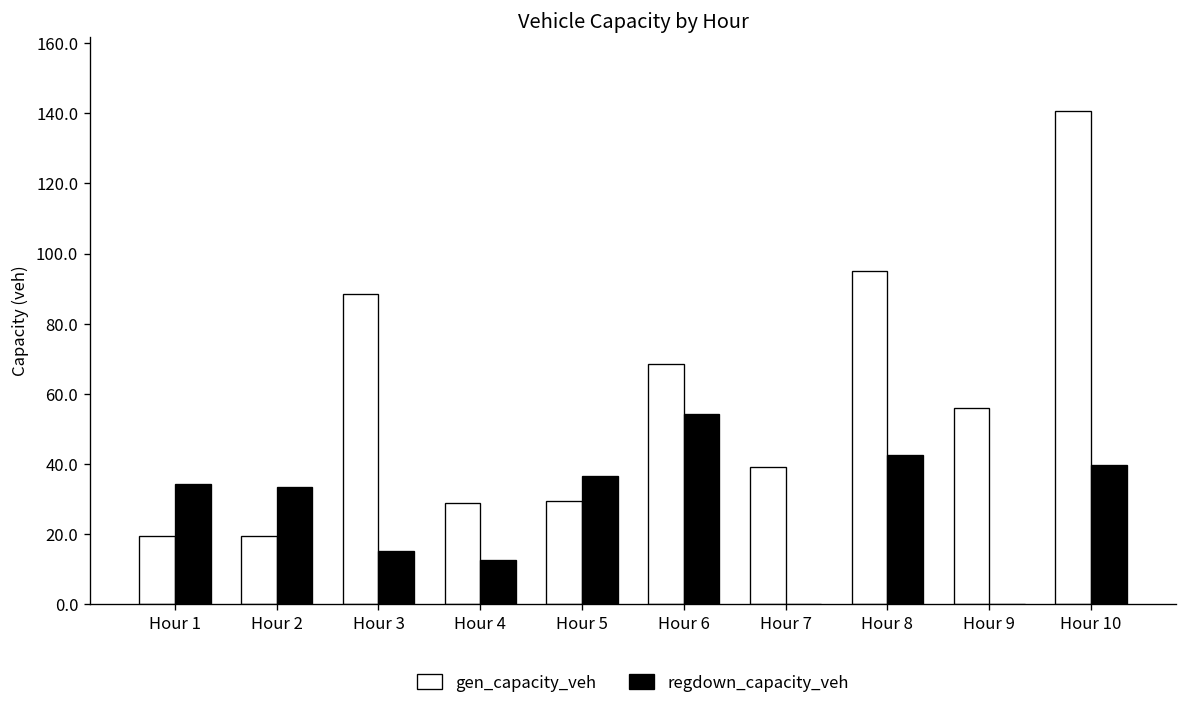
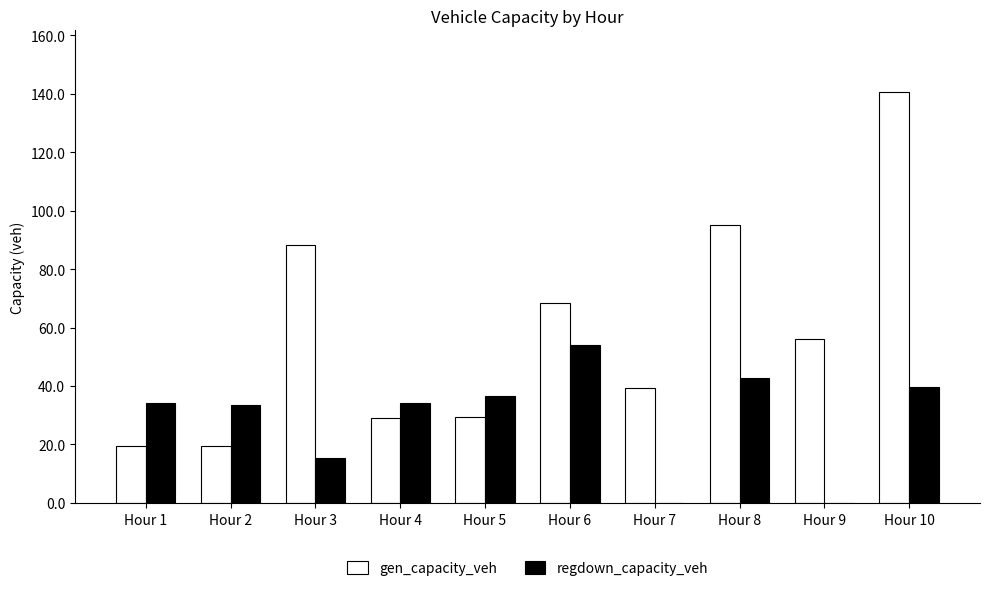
  {
    "gen_capacity_veh": {
      "Hour 1": 20,
      "Hour 2": 20,
      "Hour 3": 88,
      "Hour 4": 29,
      "Hour 5": 29,
      "Hour 6": 69,
      "Hour 7": 39,
      "Hour 8": 95,
      "Hour 9": 56,
      "Hour 10": 141
    },
    "regdown_capacity_veh": {
      "Hour 1": 34,
      "Hour 2": 33,
      "Hour 3": 15,
-     "Hour 4": 13,
+     "Hour 4": 34,
      "Hour 5": 37,
      "Hour 6": 54,
      "Hour 7": 0,
      "Hour 8": 43,
      "Hour 9": 0,
      "Hour 10": 40
    }
  }
